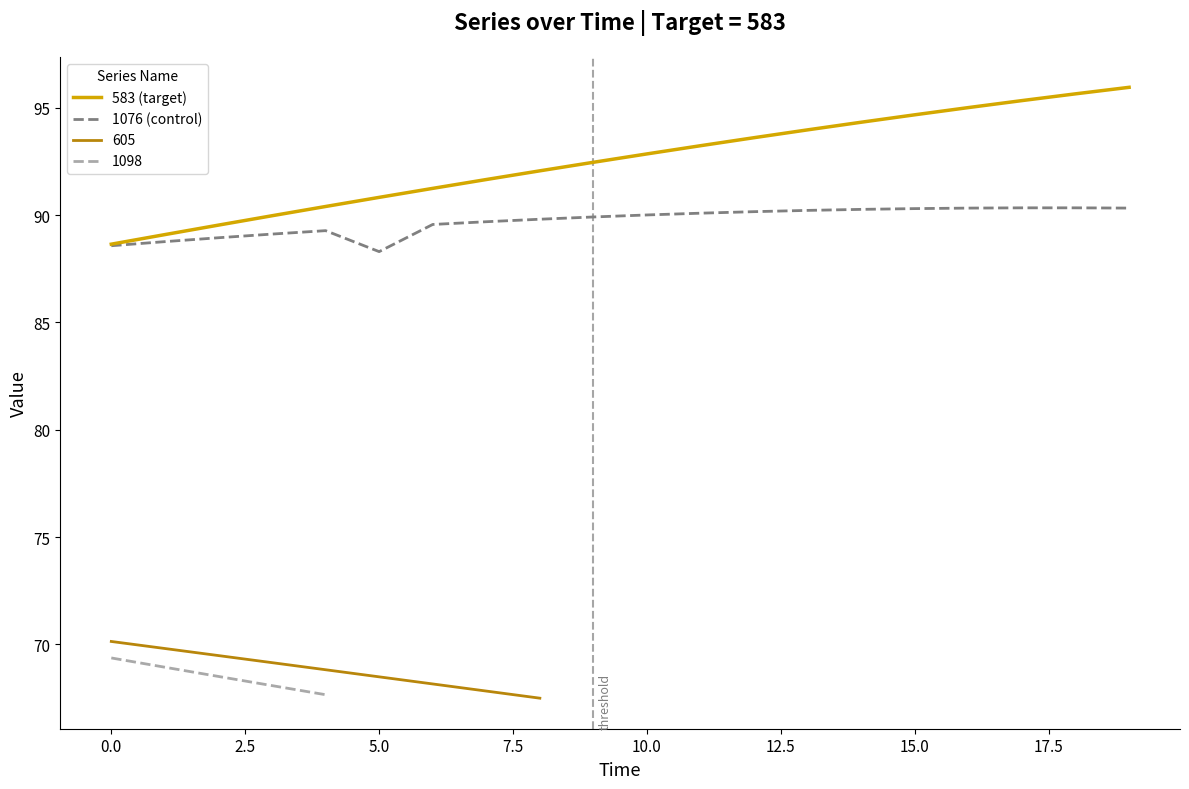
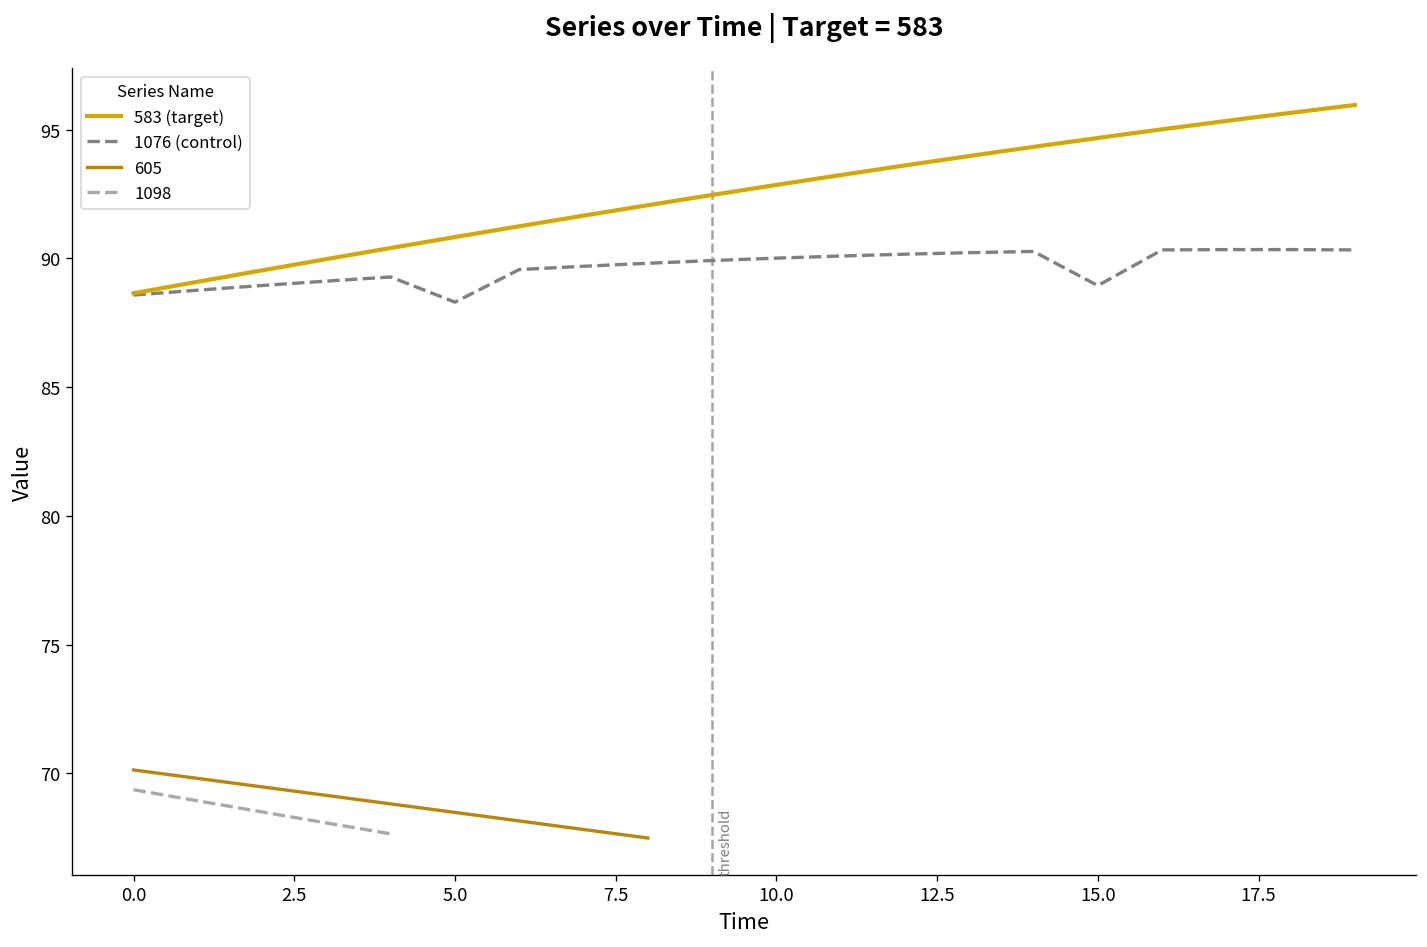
  {
    "1076 (control)": {
      "5.0": 88.3,
      "10.0": 90.0,
-     "15.0": 90.3
+     "15.0": 88.9
    },
    "1098": {
      "0.0": 69.4
    }
  }
